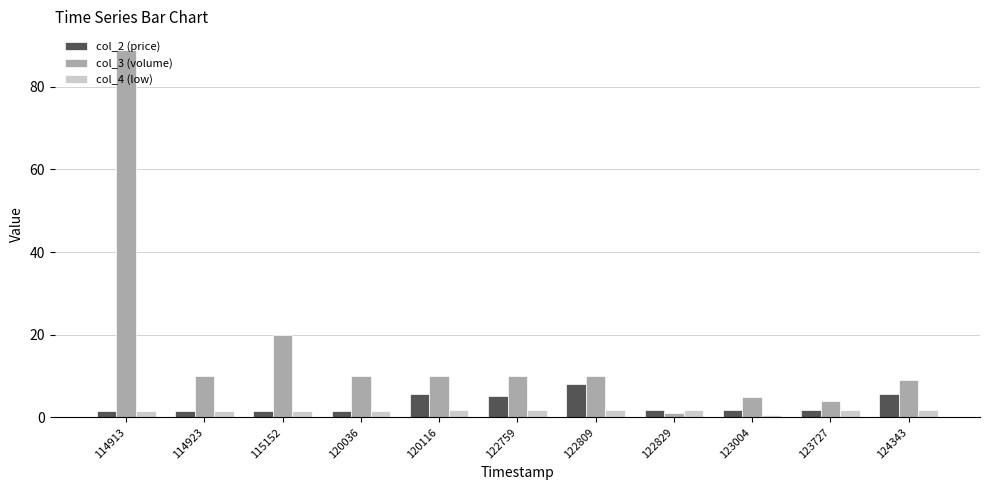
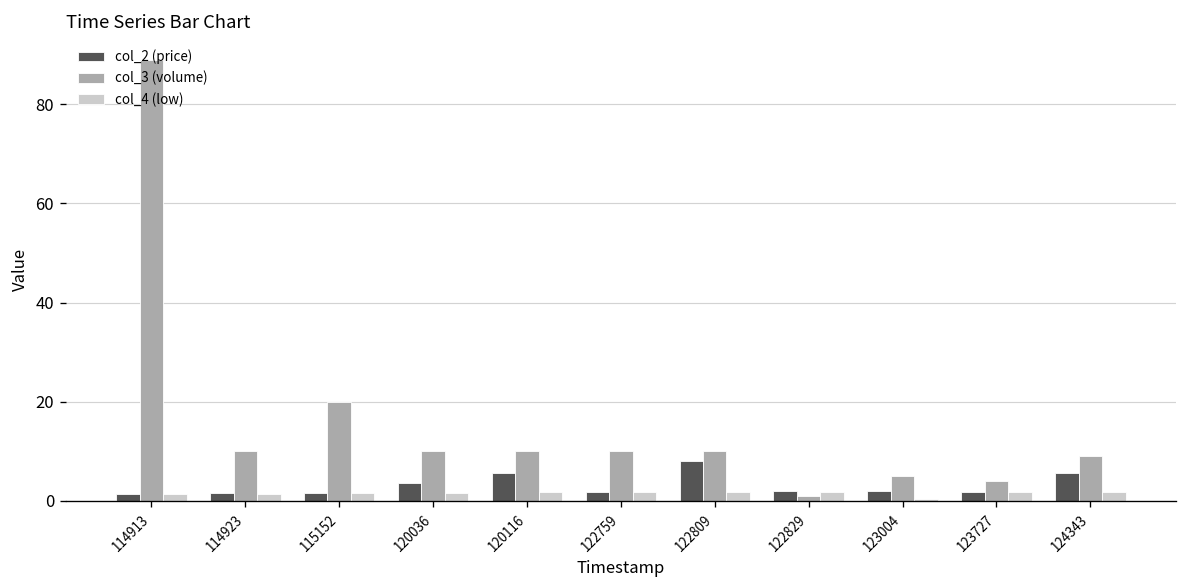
  {
    "col_2 (price)": {
      "114913": 1,
      "114923": 1,
      "115152": 2,
-     "120036": 2,
+     "120036": 4,
      "120116": 6,
-     "122759": 5,
+     "122759": 2,
      "122809": 8,
      "122829": 2,
      "123004": 2,
      "123727": 2,
      "124343": 6
    }
  }
